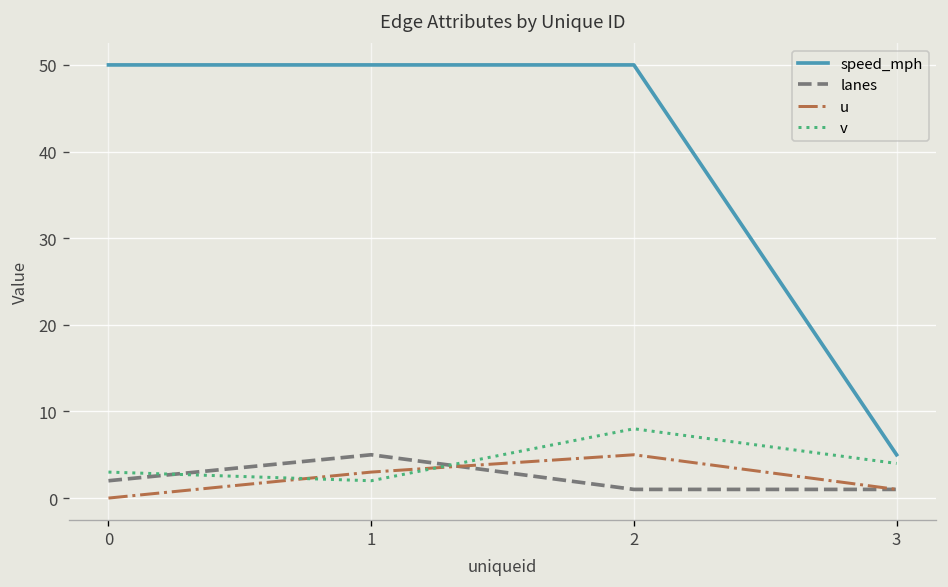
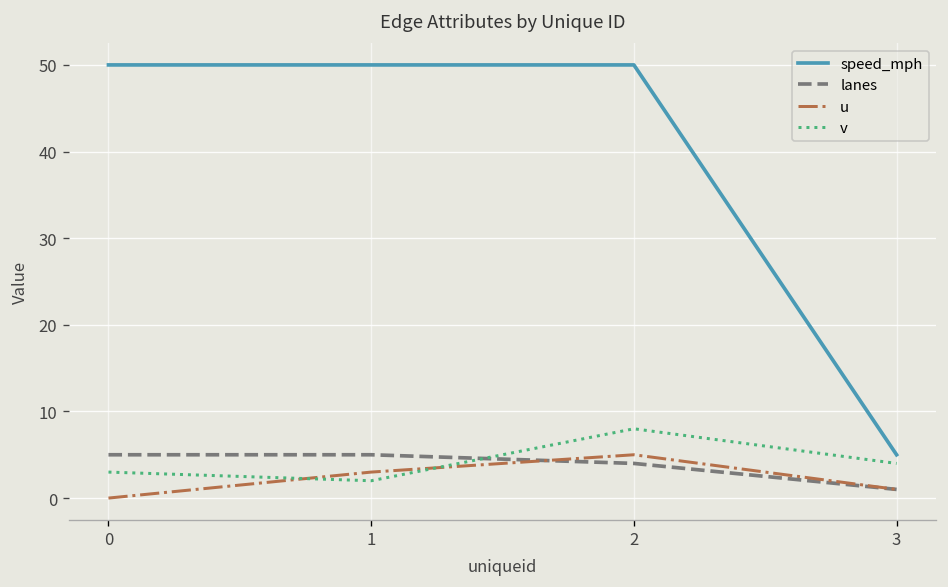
  {
    "speed_mph": {
      "0": 50,
      "1": 50,
      "2": 50,
      "3": 5
    },
    "lanes": {
-     "0": 2,
+     "0": 5,
      "1": 5,
-     "2": 1
+     "2": 4
    },
    "u": {
      "0": 0,
      "1": 3,
      "2": 5
    },
    "v": {
      "0": 3,
      "1": 2,
      "2": 8,
      "3": 4
    }
  }
